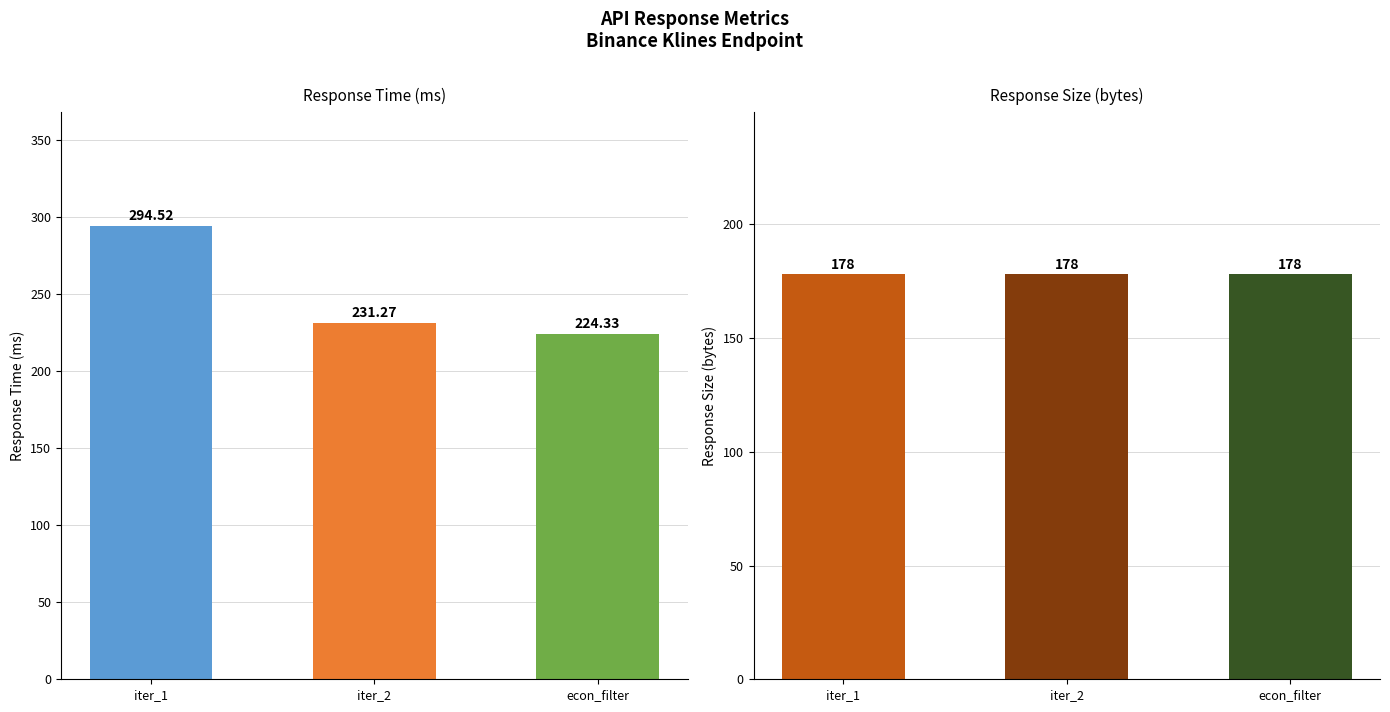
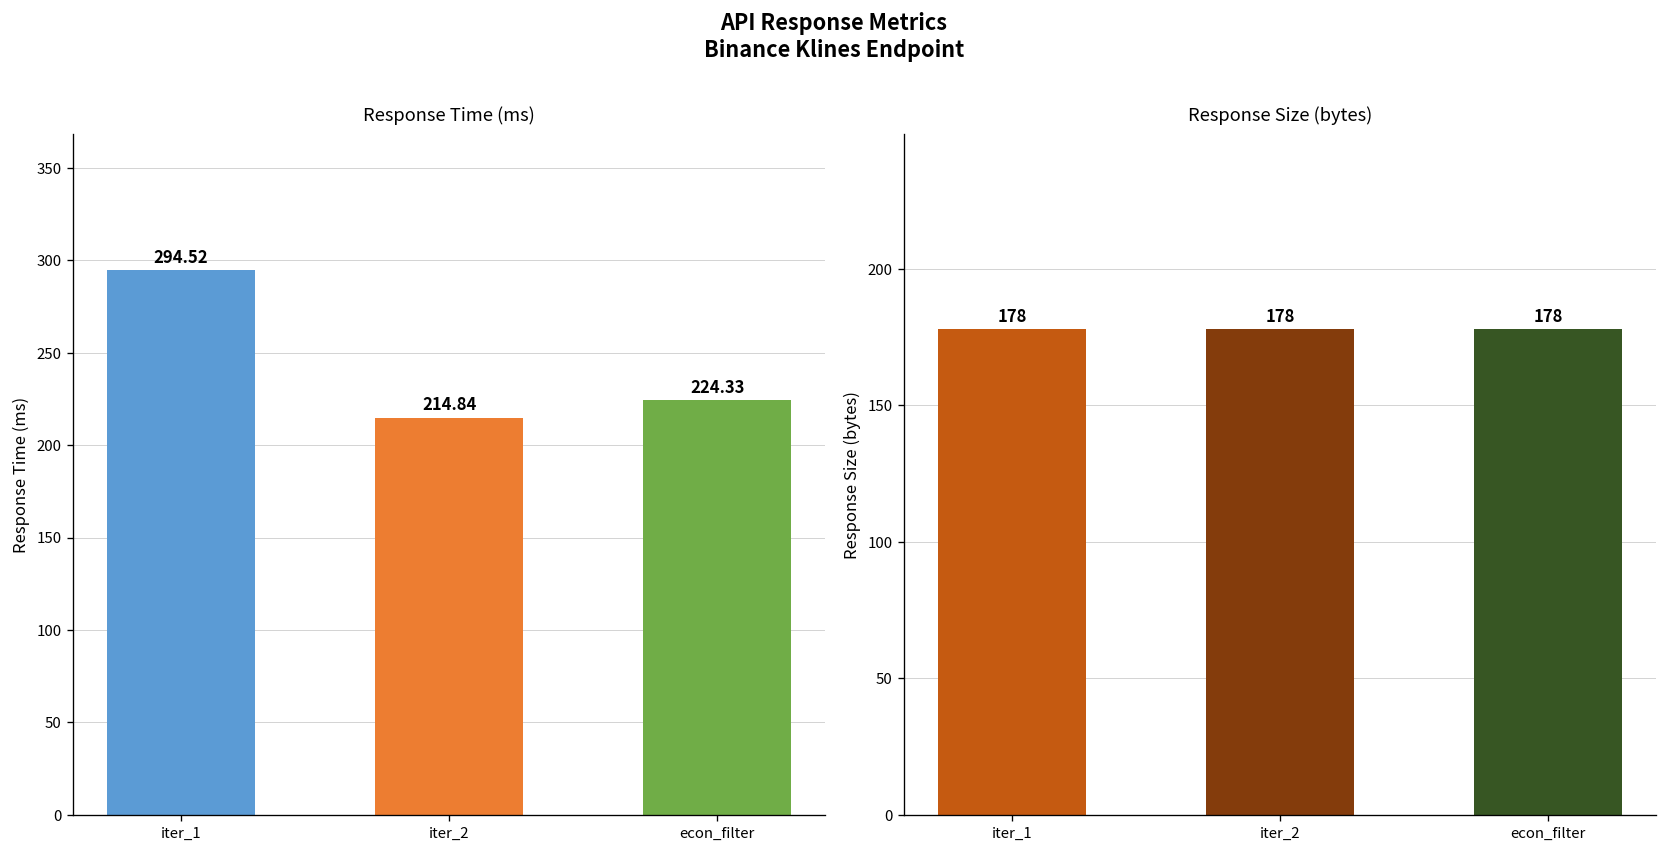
  {
    "Response Time (ms)": {
      "iter_1": 294.52,
-     "iter_2": 231.27,
+     "iter_2": 214.84,
      "econ_filter": 224.33
    },
    "Response Size (bytes)": {
      "iter_1": 178,
      "iter_2": 178,
      "econ_filter": 178
    }
  }
